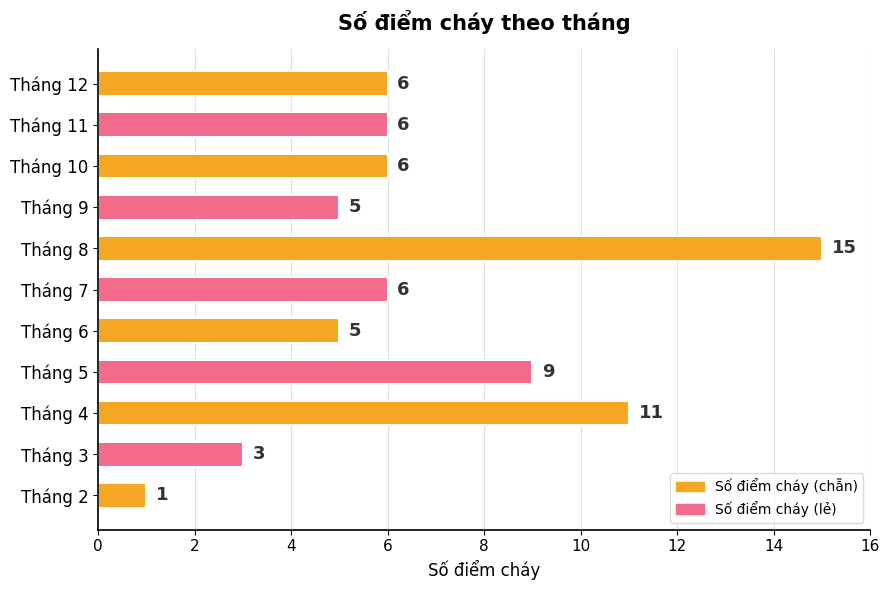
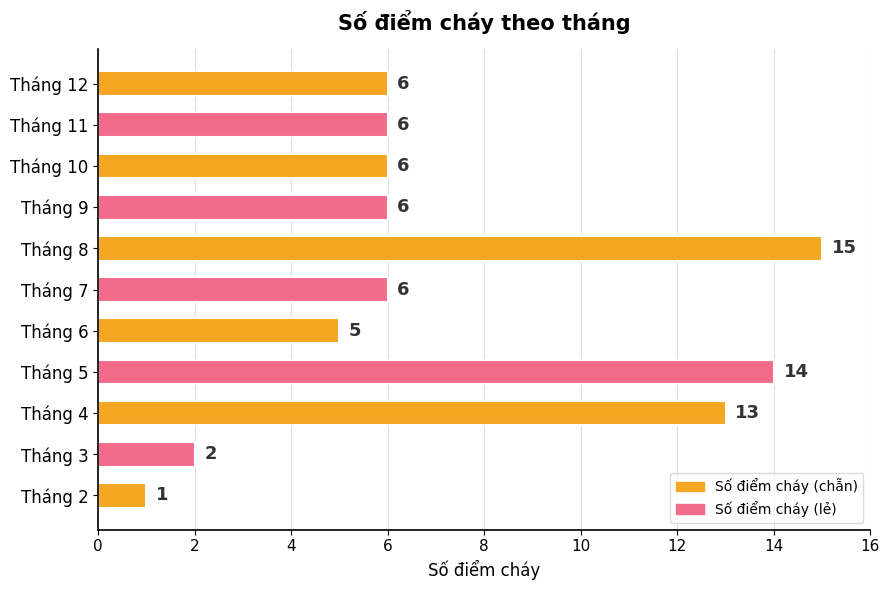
  {
    "Tháng 12": 6,
    "Tháng 11": 6,
    "Tháng 10": 6,
-   "Tháng 9": 5,
+   "Tháng 9": 6,
    "Tháng 8": 15,
    "Tháng 7": 6,
    "Tháng 6": 5,
-   "Tháng 5": 9,
-   "Tháng 4": 11,
-   "Tháng 3": 3,
+   "Tháng 5": 14,
+   "Tháng 4": 13,
+   "Tháng 3": 2,
    "Tháng 2": 1
  }
